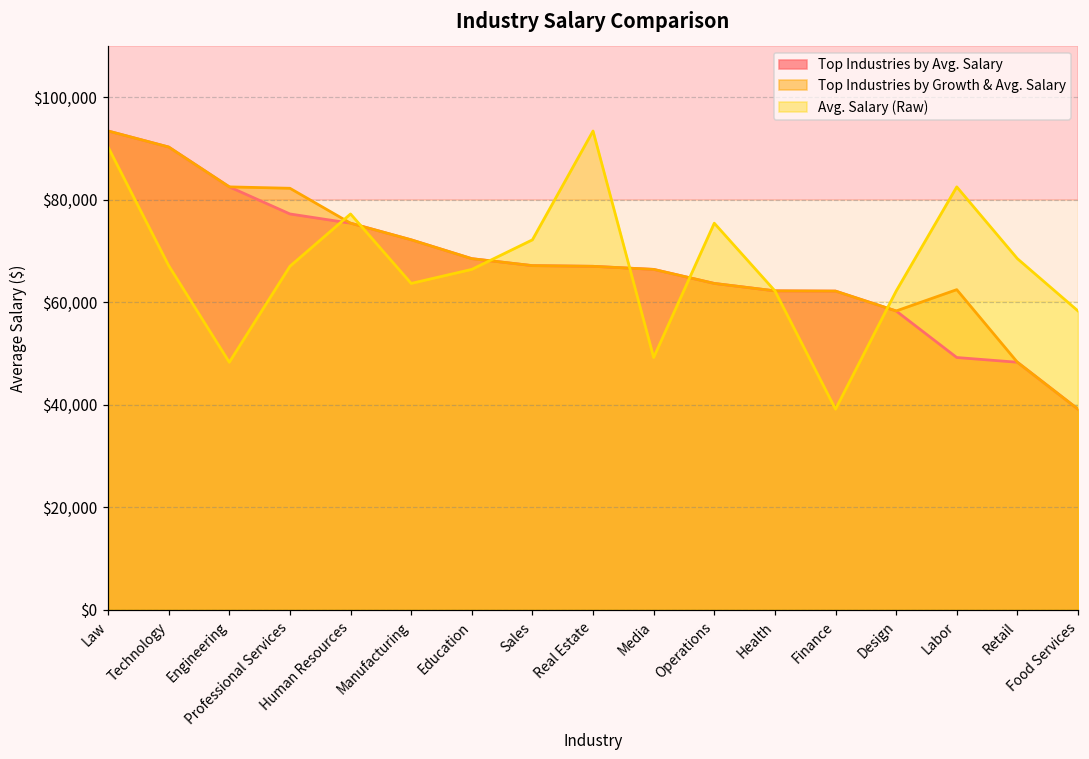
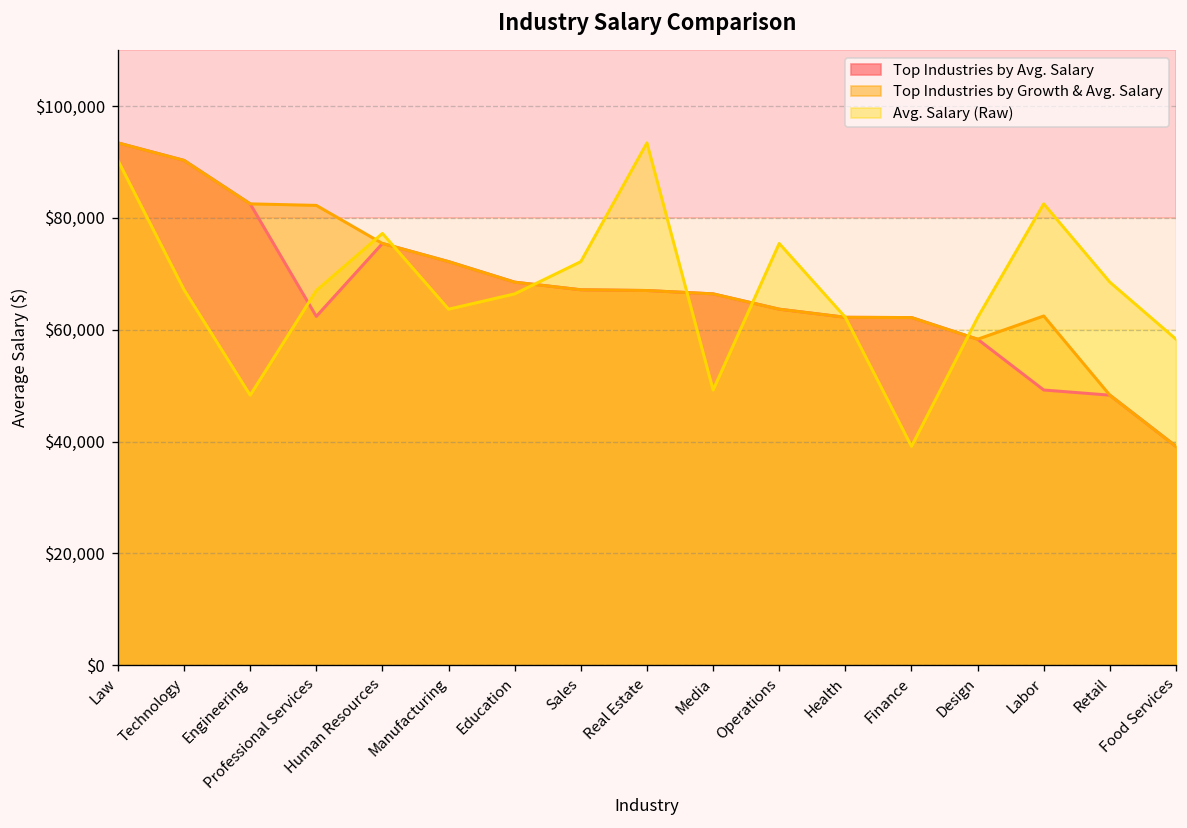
  {
    "Top Industries by Avg. Salary": {
-     "Professional Services": "$77,000",
+     "Professional Services": "$62,000",
      "Labor": "$49,000"
    }
  }
